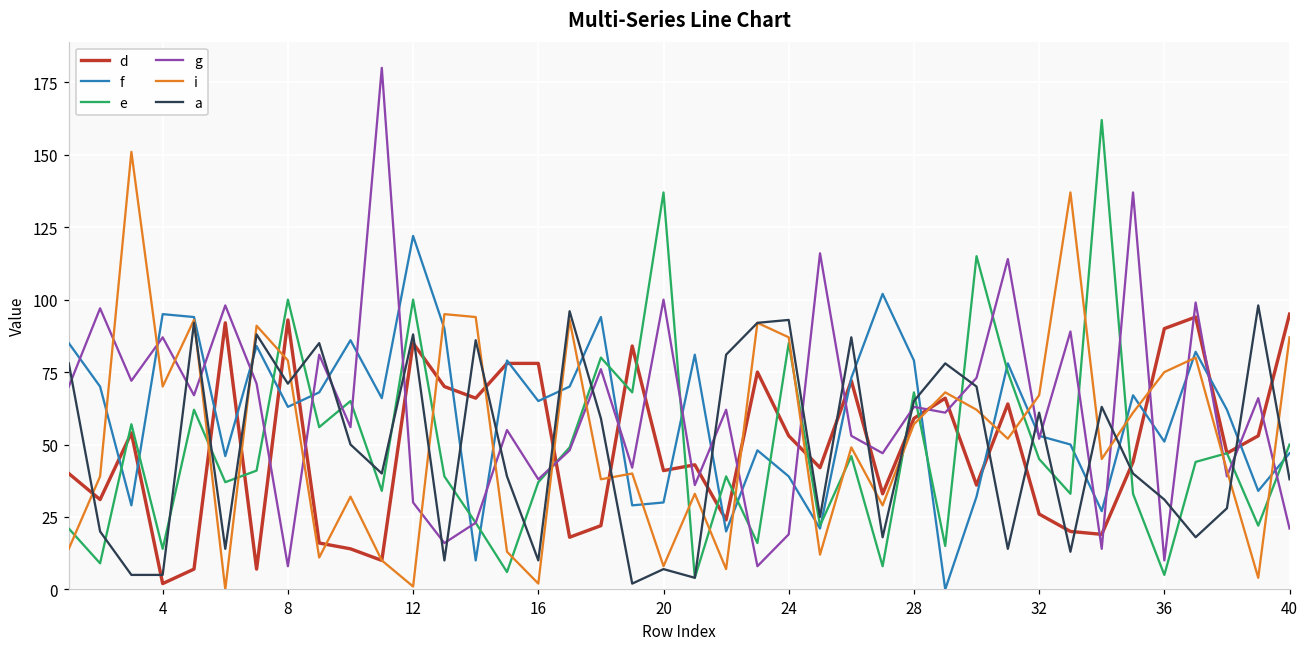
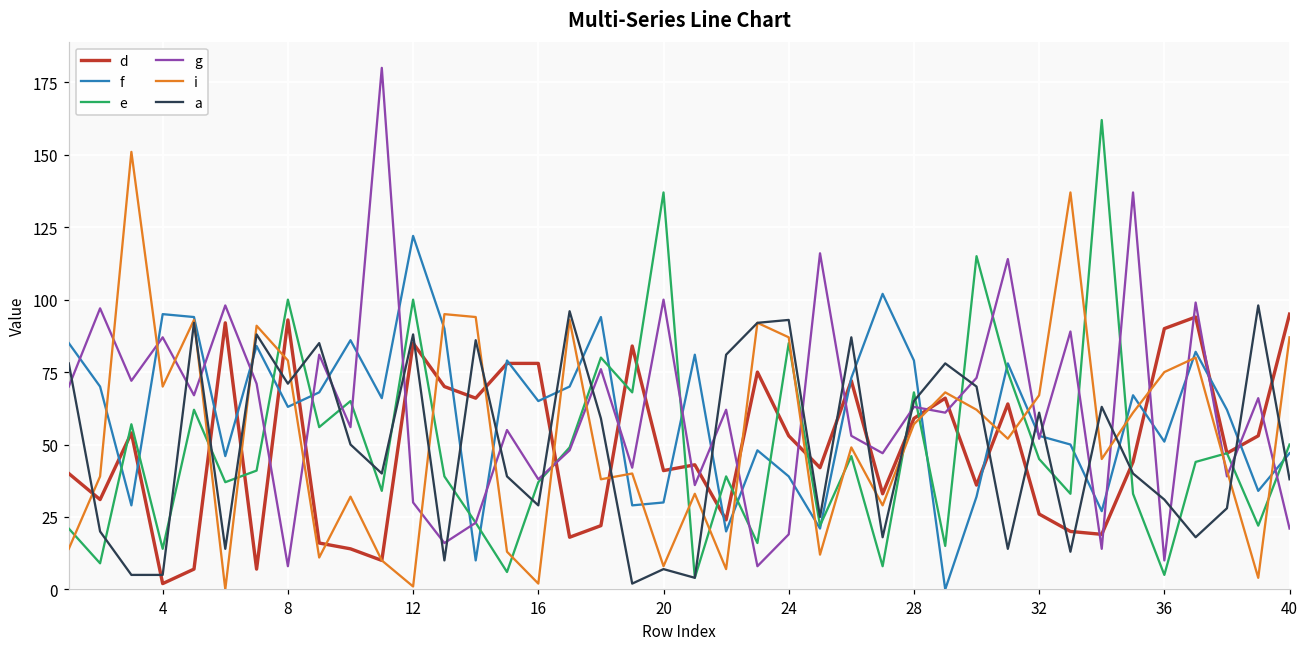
  {
    "d": {
      "4": 2,
      "8": 93,
      "12": 85,
      "16": 78,
      "20": 41,
      "24": 53,
      "28": 59,
      "32": 26,
      "36": 90,
      "40": 95
    },
    "f": {
      "4": 95,
      "8": 63,
      "12": 122,
      "16": 65,
      "20": 30,
      "24": 39,
      "28": 79,
      "32": 53,
      "36": 51,
      "40": 47
    },
    "e": {
      "4": 14,
      "8": 100,
      "12": 100,
      "16": 37,
      "20": 137,
      "24": 85,
      "28": 68,
      "32": 45,
      "36": 5,
      "40": 50
    },
    "g": {
      "4": 87,
      "8": 8,
      "12": 30,
      "16": 38,
      "20": 100,
      "24": 19,
      "28": 63,
      "32": 52,
      "36": 10,
      "40": 21
    },
    "i": {
      "4": 70,
      "8": 79,
      "12": 1,
      "16": 2,
      "20": 8,
      "24": 87,
      "28": 57,
      "32": 67,
      "36": 75,
      "40": 87
    },
    "a": {
      "4": 5,
      "8": 71,
      "12": 88,
-     "16": 10,
+     "16": 29,
      "20": 7,
      "24": 93,
      "28": 65,
      "32": 61,
      "36": 31,
      "40": 38
    }
  }
